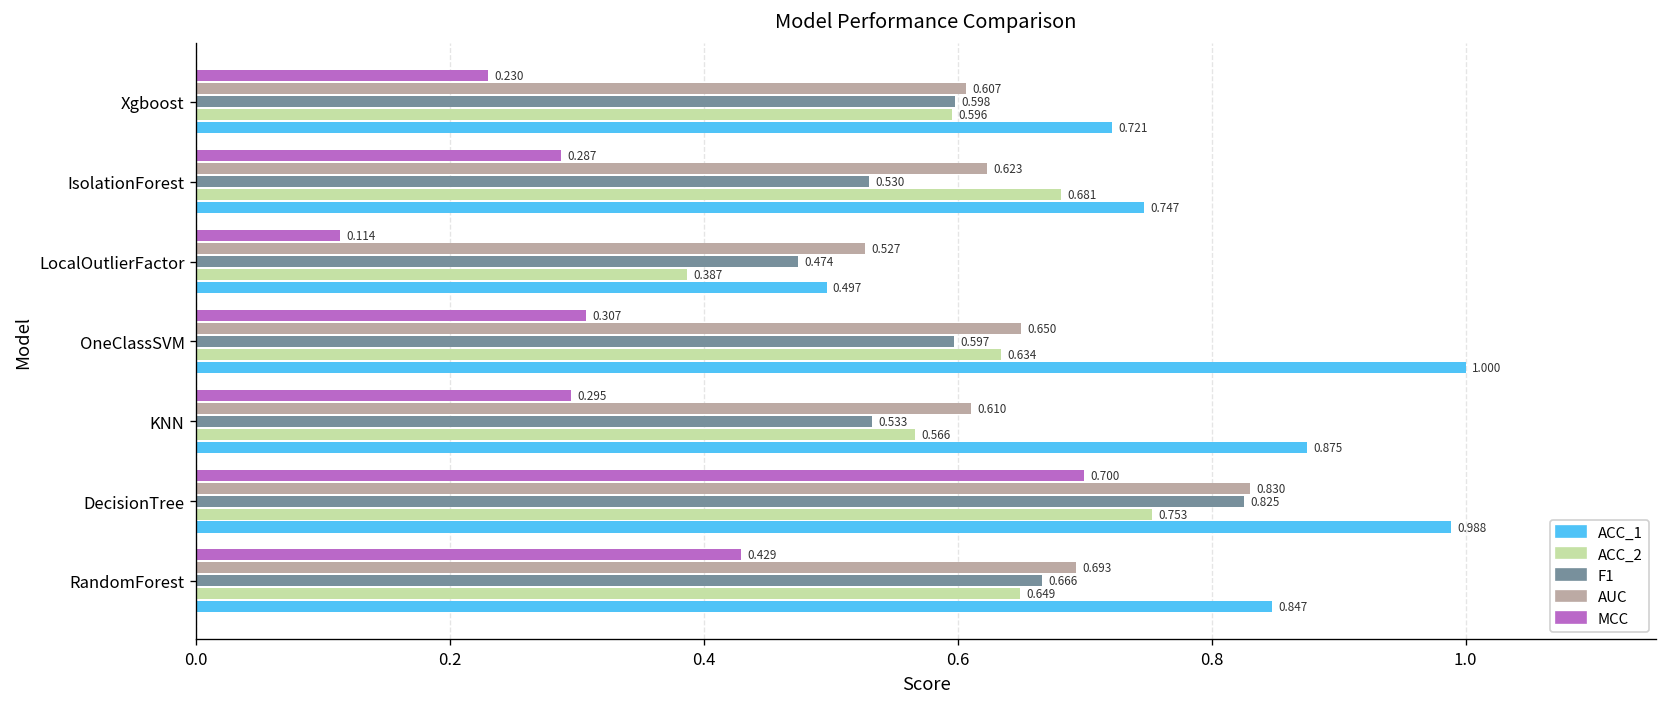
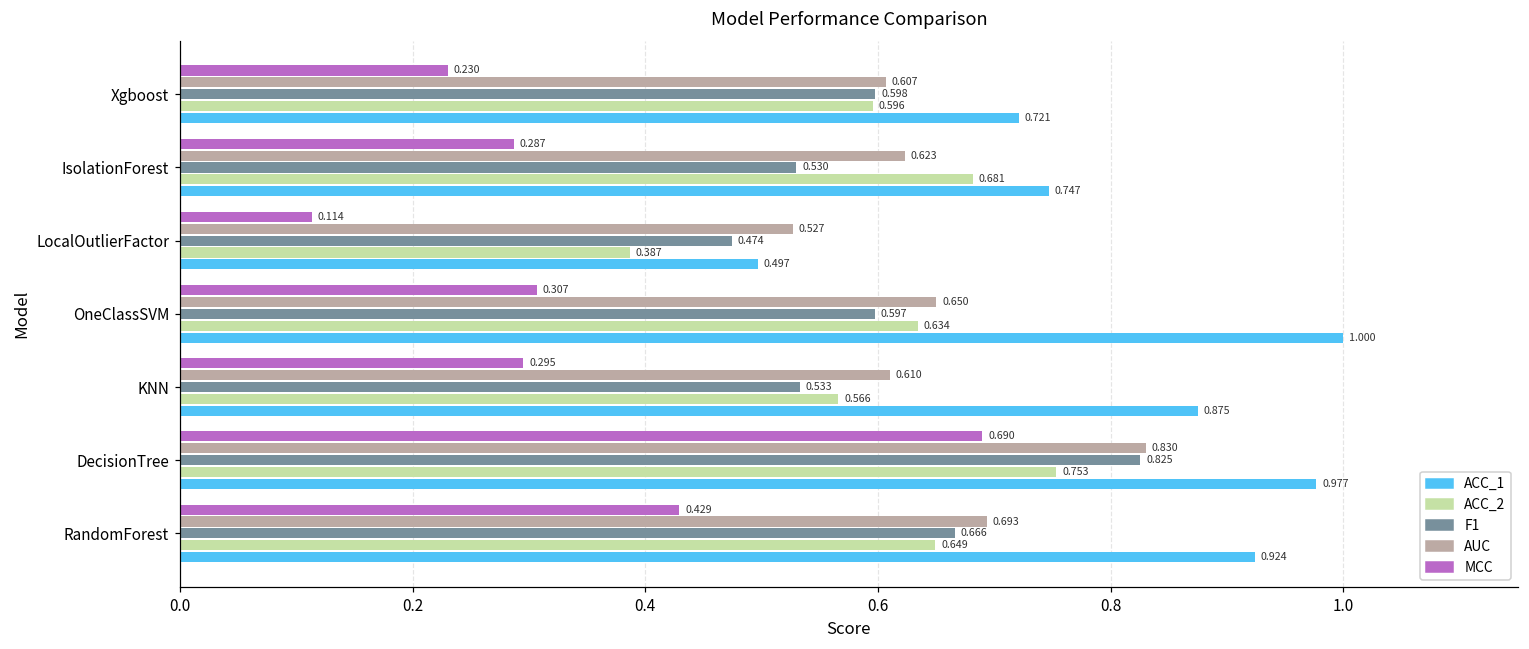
  {
    "ACC_1": {
      "Xgboost": 0.721,
      "IsolationForest": 0.747,
      "LocalOutlierFactor": 0.497,
      "OneClassSVM": 1.000,
      "KNN": 0.875,
-     "DecisionTree": 0.988,
-     "RandomForest": 0.847
+     "DecisionTree": 0.977,
+     "RandomForest": 0.924
    },
    "F1": {
      "Xgboost": 0.598,
      "IsolationForest": 0.530,
      "LocalOutlierFactor": 0.474,
      "OneClassSVM": 0.597,
      "KNN": 0.533,
      "DecisionTree": 0.825,
      "RandomForest": 0.666
    },
    "MCC": {
      "Xgboost": 0.230,
      "IsolationForest": 0.287,
      "LocalOutlierFactor": 0.114,
      "OneClassSVM": 0.307,
      "KNN": 0.295,
-     "DecisionTree": 0.700,
+     "DecisionTree": 0.690,
      "RandomForest": 0.429
    }
  }
